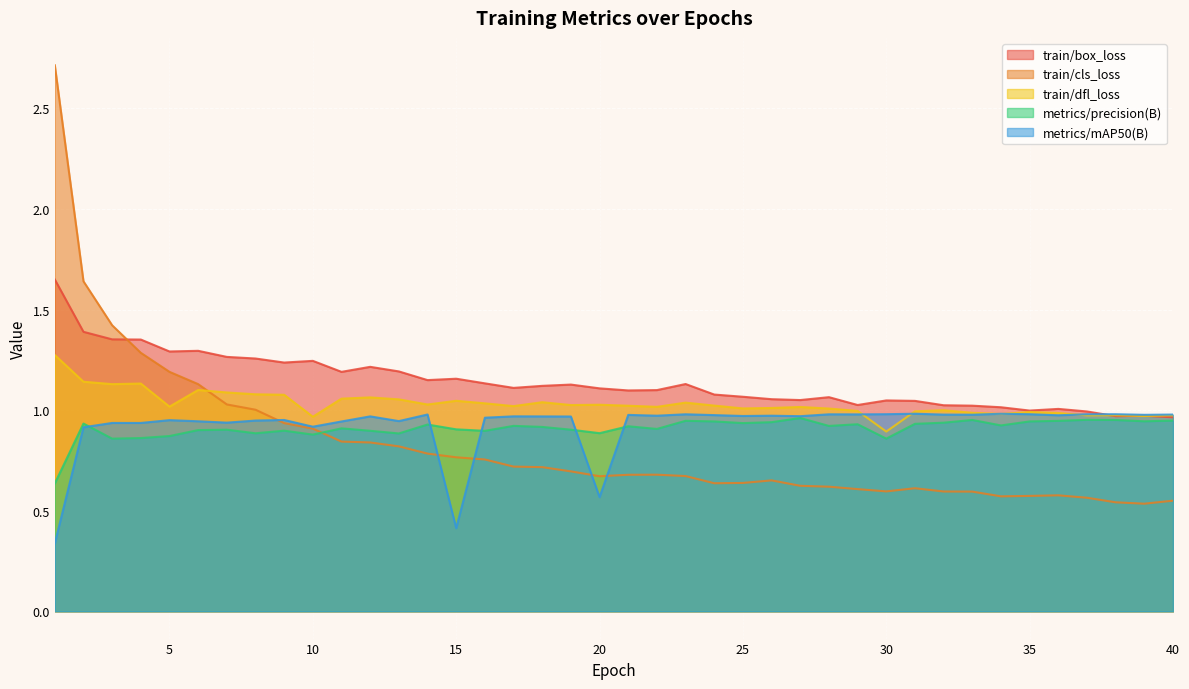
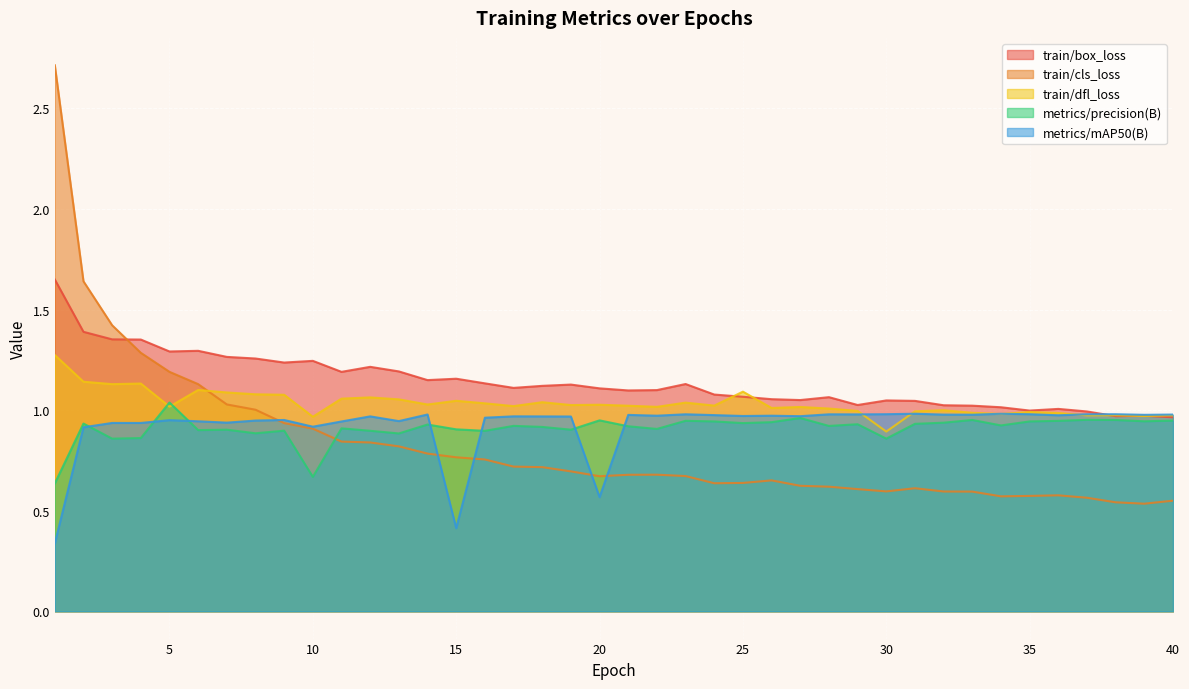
  {
    "train/dfl_loss": {
      "5": 1.02,
      "10": 0.97,
      "15": 1.05,
      "20": 1.03,
-     "25": 1.01,
+     "25": 1.09,
      "30": 0.89
    },
    "metrics/precision(B)": {
-     "5": 0.87,
-     "10": 0.88,
+     "5": 1.04,
+     "10": 0.67,
      "15": 0.90,
-     "20": 0.89,
+     "20": 0.95,
      "25": 0.94,
      "30": 0.86,
      "35": 0.94,
      "40": 0.95
    },
    "metrics/mAP50(B)": {
      "5": 0.95,
      "15": 0.41,
      "20": 0.57,
      "25": 0.97,
      "30": 0.98
    }
  }
